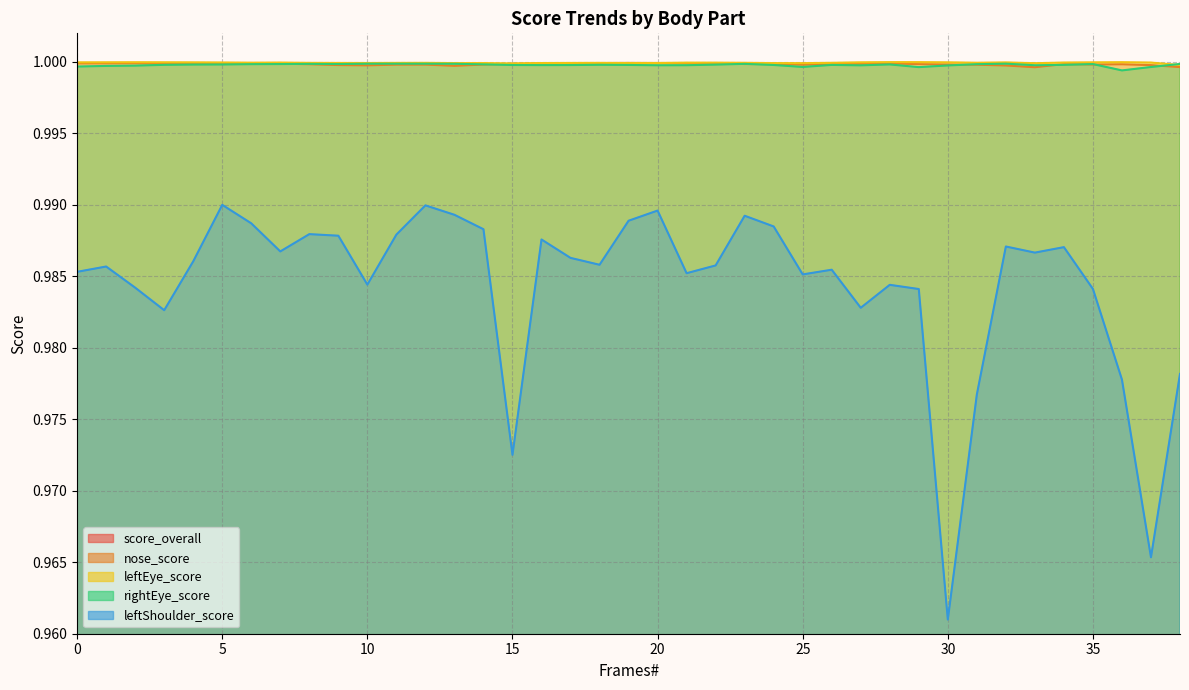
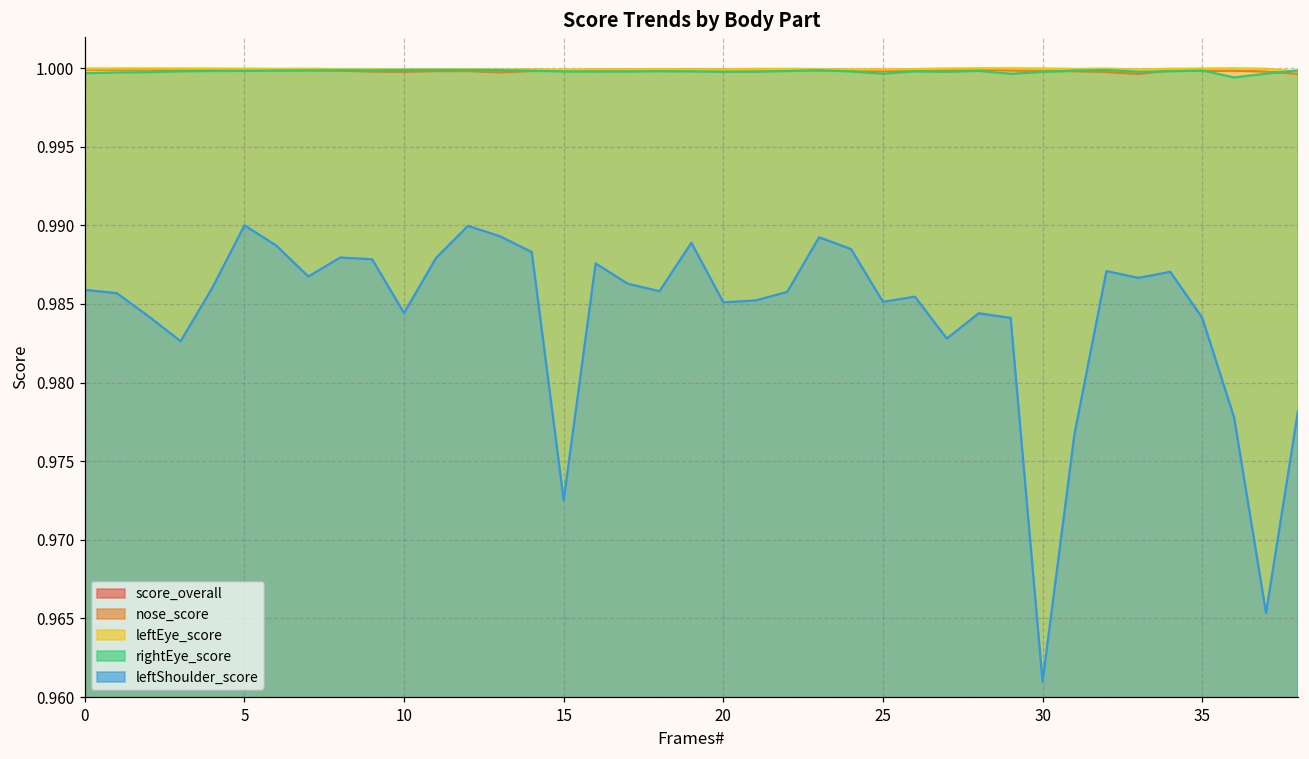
  {
    "rightEye_score": {
      "0": 0.9997
    },
    "leftShoulder_score": {
-     "0": 0.9853,
+     "0": 0.9859,
      "5": 0.9900,
      "10": 0.9844,
      "15": 0.9725,
-     "20": 0.9896,
+     "20": 0.9851,
      "25": 0.9851,
      "30": 0.9610,
      "35": 0.9841
    }
  }
